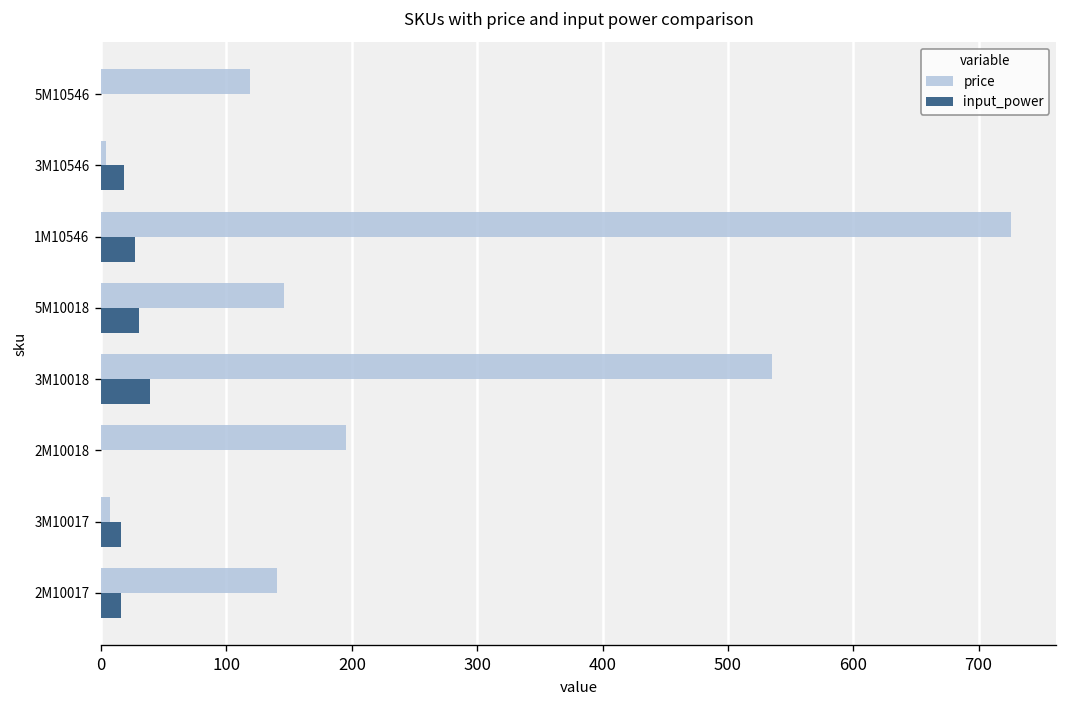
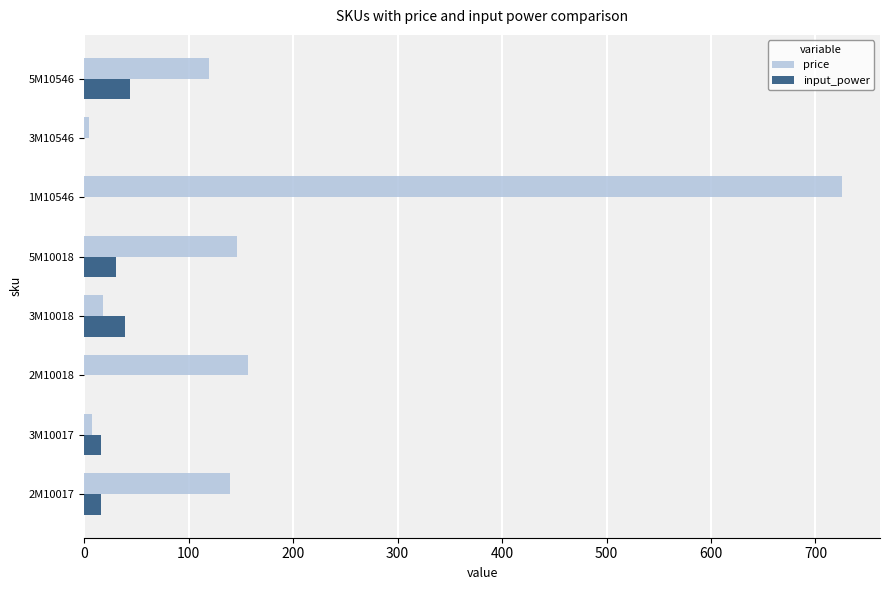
  {
    "price": {
      "5M10546": 119,
      "3M10546": 4,
      "1M10546": 726,
      "5M10018": 146,
-     "3M10018": 535,
-     "2M10018": 195,
+     "3M10018": 18,
+     "2M10018": 157,
      "3M10017": 7,
      "2M10017": 140
    },
    "input_power": {
-     "5M10546": 0,
-     "3M10546": 18,
-     "1M10546": 27,
+     "5M10546": 44,
+     "3M10546": 0,
+     "1M10546": 0,
      "5M10018": 30,
      "3M10018": 39,
      "2M10018": 0,
      "3M10017": 16,
      "2M10017": 16
    }
  }
